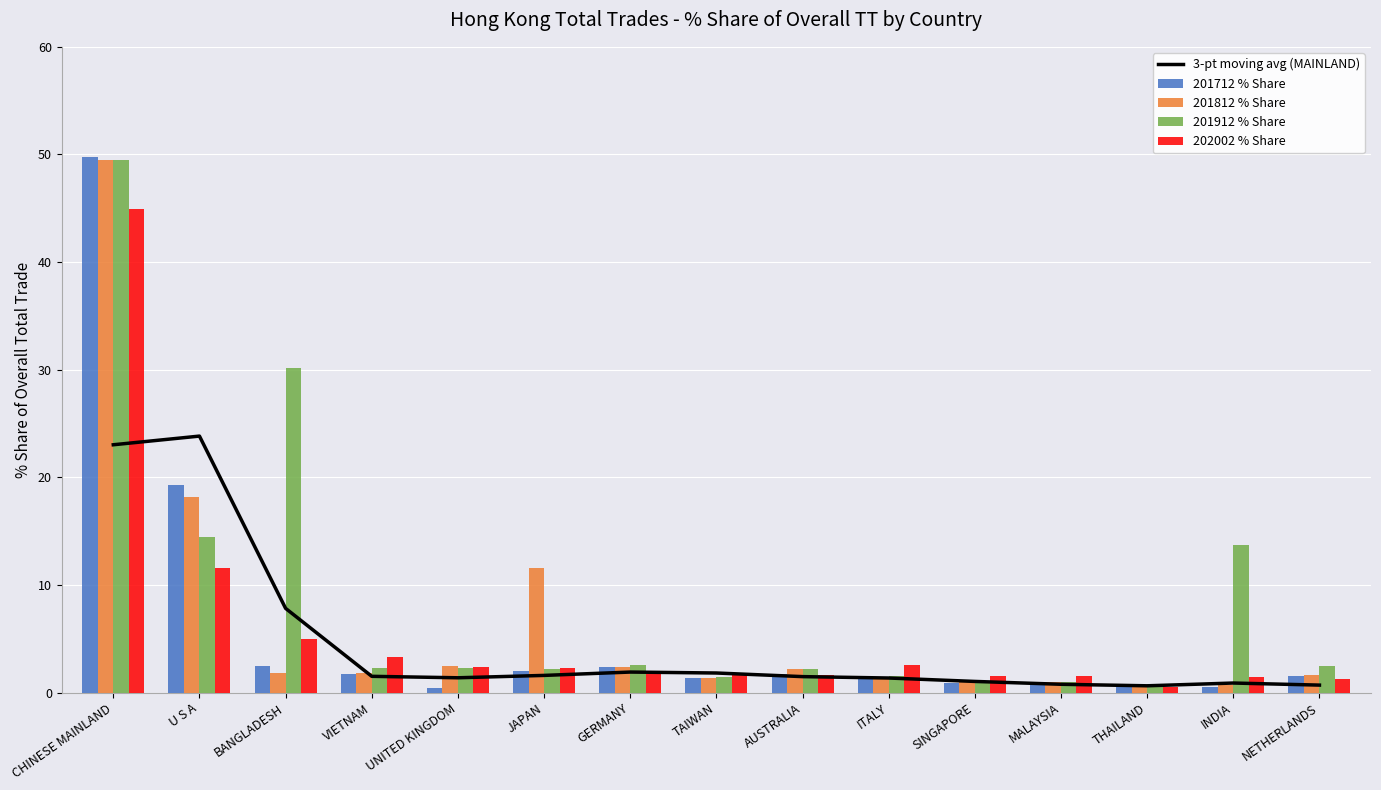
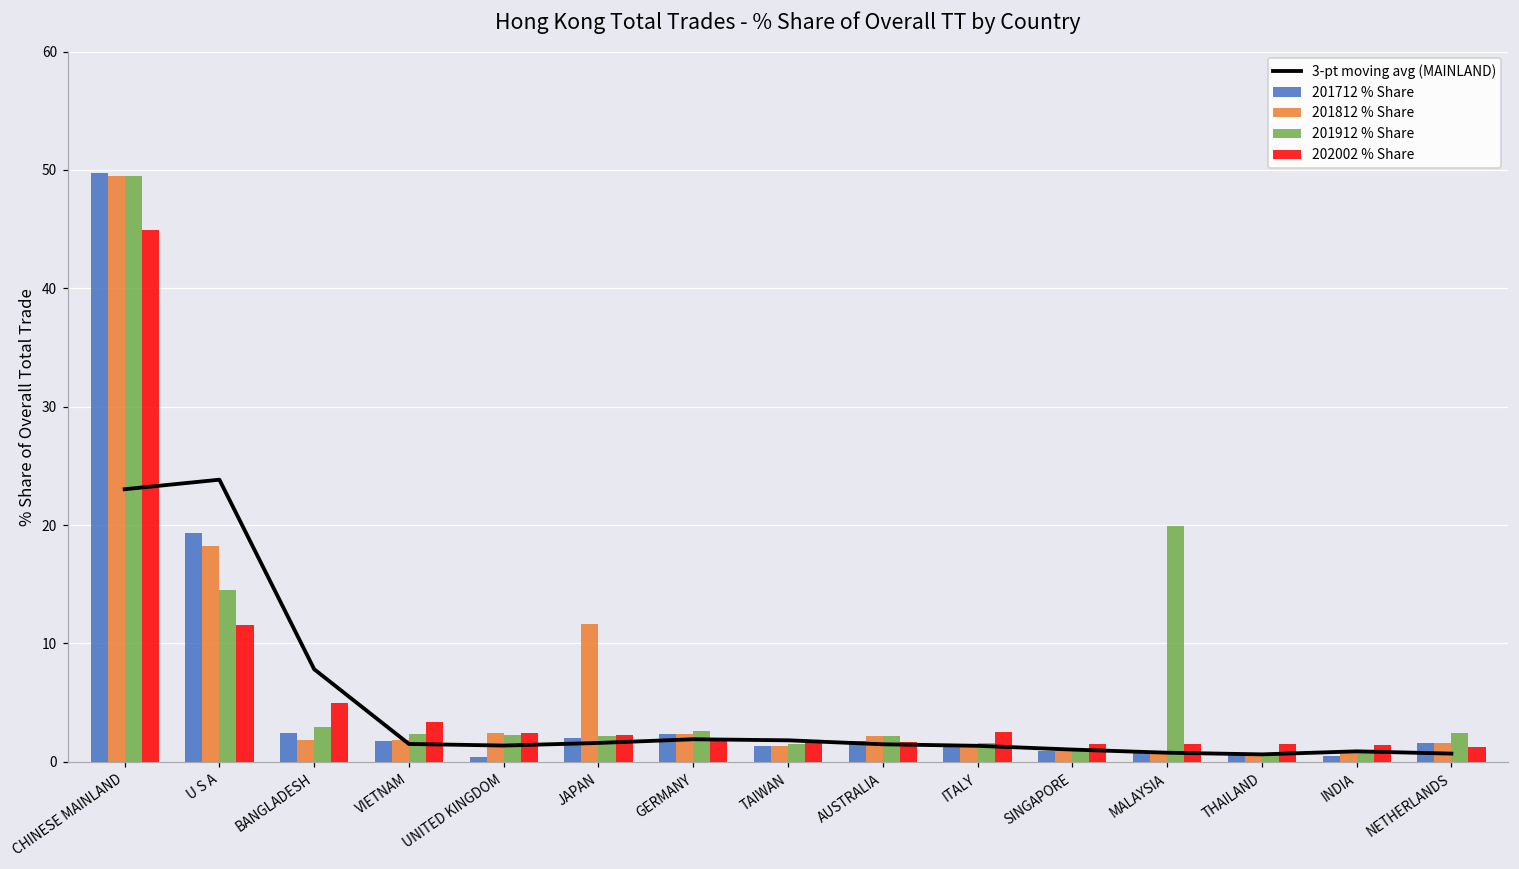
  {
    "201712 % Share": {
      "CHINESE MAINLAND": 49.7,
      "U S A": 19.3,
      "BANGLADESH": 2.4,
      "VIETNAM": 1.7,
      "UNITED KINGDOM": 0.4,
      "JAPAN": 2.0,
      "GERMANY": 2.4,
      "TAIWAN": 1.3,
      "AUSTRALIA": 1.7,
      "ITALY": 1.4,
      "SINGAPORE": 0.9,
      "MALAYSIA": 0.8,
      "THAILAND": 0.6,
      "INDIA": 0.5,
      "NETHERLANDS": 1.6
    },
    "3-pt moving avg (MAINLAND)": {
      "CHINESE MAINLAND": 23.0,
      "U S A": 23.8,
      "BANGLADESH": 7.8,
      "VIETNAM": 1.5,
      "UNITED KINGDOM": 1.4,
      "JAPAN": 1.6,
      "GERMANY": 1.9,
      "TAIWAN": 1.8,
      "AUSTRALIA": 1.5,
      "ITALY": 1.3,
      "SINGAPORE": 1.0,
      "MALAYSIA": 0.8,
      "THAILAND": 0.6,
      "INDIA": 0.9,
      "NETHERLANDS": 0.7
    },
    "201812 % Share": {
      "CHINESE MAINLAND": 49.5,
      "U S A": 18.2,
      "BANGLADESH": 1.8,
      "VIETNAM": 1.8,
      "UNITED KINGDOM": 2.4,
      "JAPAN": 11.6,
      "GERMANY": 2.3,
      "TAIWAN": 1.3,
      "AUSTRALIA": 2.2,
      "ITALY": 1.5,
      "SINGAPORE": 1.1,
      "MALAYSIA": 0.9,
      "THAILAND": 0.5,
      "INDIA": 0.7,
      "NETHERLANDS": 1.6
    },
    "201912 % Share": {
      "CHINESE MAINLAND": 49.5,
      "U S A": 14.5,
-     "BANGLADESH": 30.2,
+     "BANGLADESH": 2.9,
      "VIETNAM": 2.3,
      "UNITED KINGDOM": 2.3,
      "JAPAN": 2.2,
      "GERMANY": 2.6,
      "TAIWAN": 1.5,
      "AUSTRALIA": 2.2,
      "ITALY": 1.5,
      "SINGAPORE": 1.1,
-     "MALAYSIA": 1.0,
+     "MALAYSIA": 20.0,
      "THAILAND": 0.8,
-     "INDIA": 13.7,
+     "INDIA": 0.8,
      "NETHERLANDS": 2.4
    },
    "202002 % Share": {
      "CHINESE MAINLAND": 44.9,
      "U S A": 11.6,
      "BANGLADESH": 5.0,
      "VIETNAM": 3.3,
      "UNITED KINGDOM": 2.4,
      "JAPAN": 2.3,
      "GERMANY": 1.7,
      "TAIWAN": 1.7,
      "AUSTRALIA": 1.7,
      "ITALY": 2.5,
      "SINGAPORE": 1.5,
      "MALAYSIA": 1.5,
-     "THAILAND": 0.6,
+     "THAILAND": 1.5,
      "INDIA": 1.4,
      "NETHERLANDS": 1.3
    }
  }
